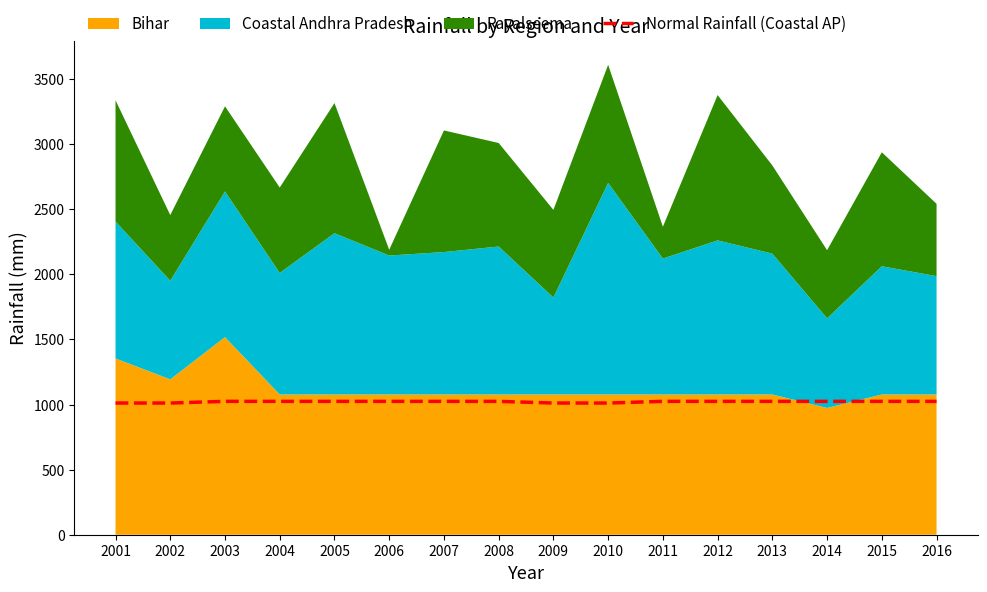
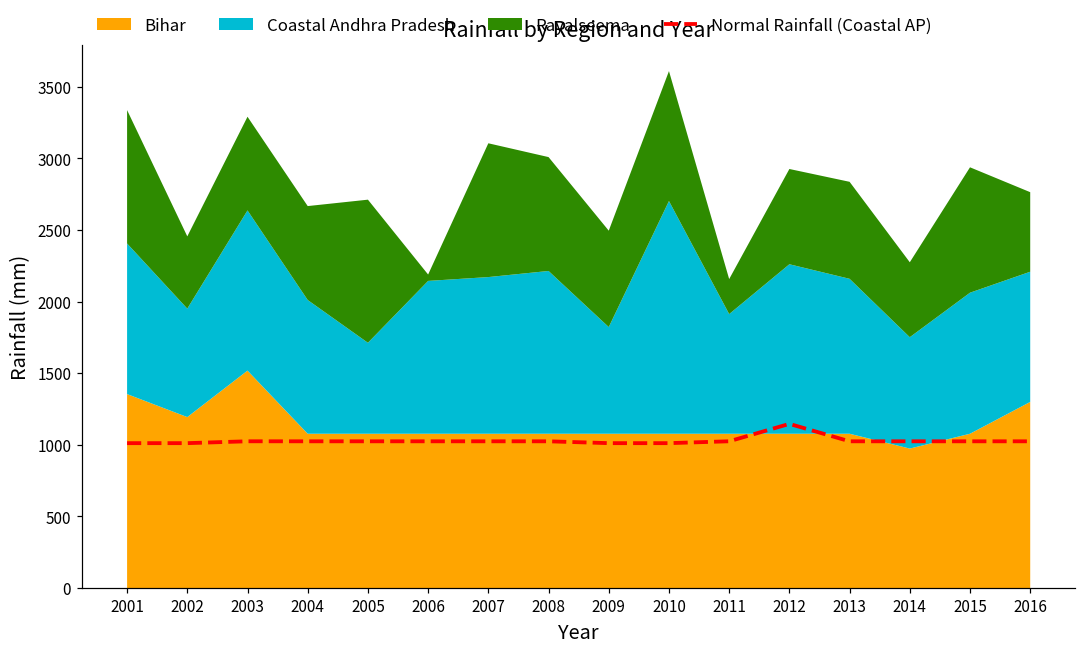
  {
    "Normal Rainfall (Coastal AP)": {
      "2001": 1010,
      "2002": 1010,
      "2003": 1020,
      "2004": 1020,
      "2005": 1020,
      "2006": 1020,
      "2007": 1020,
      "2008": 1020,
      "2009": 1010,
      "2010": 1010,
      "2011": 1020,
-     "2012": 1020,
+     "2012": 1150,
      "2013": 1020,
      "2014": 1020,
      "2015": 1020,
      "2016": 1020
    },
    "Bihar": {
-     "2016": 1080
+     "2016": 1300
    },
    "Coastal Andhra Pradesh": {
-     "2005": 1240,
-     "2011": 1040,
-     "2014": 690
+     "2005": 640,
+     "2011": 840,
+     "2014": 780
    },
    "Rayalseema": {
      "2001": 930,
      "2002": 500,
      "2003": 650,
      "2004": 660,
      "2005": 1000,
      "2006": 40,
      "2007": 930,
      "2008": 800,
      "2009": 670,
      "2010": 910,
      "2011": 240,
-     "2012": 1120,
+     "2012": 670,
      "2013": 680,
      "2014": 520,
      "2015": 880,
      "2016": 560
    }
  }
